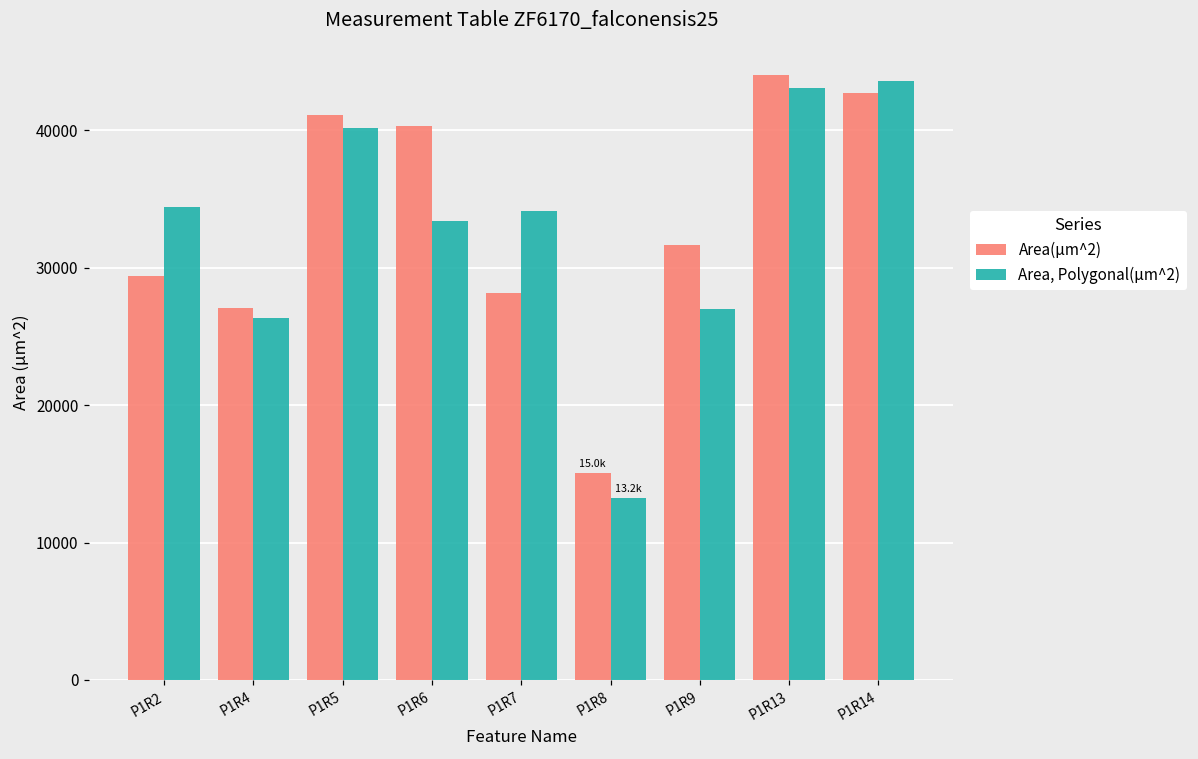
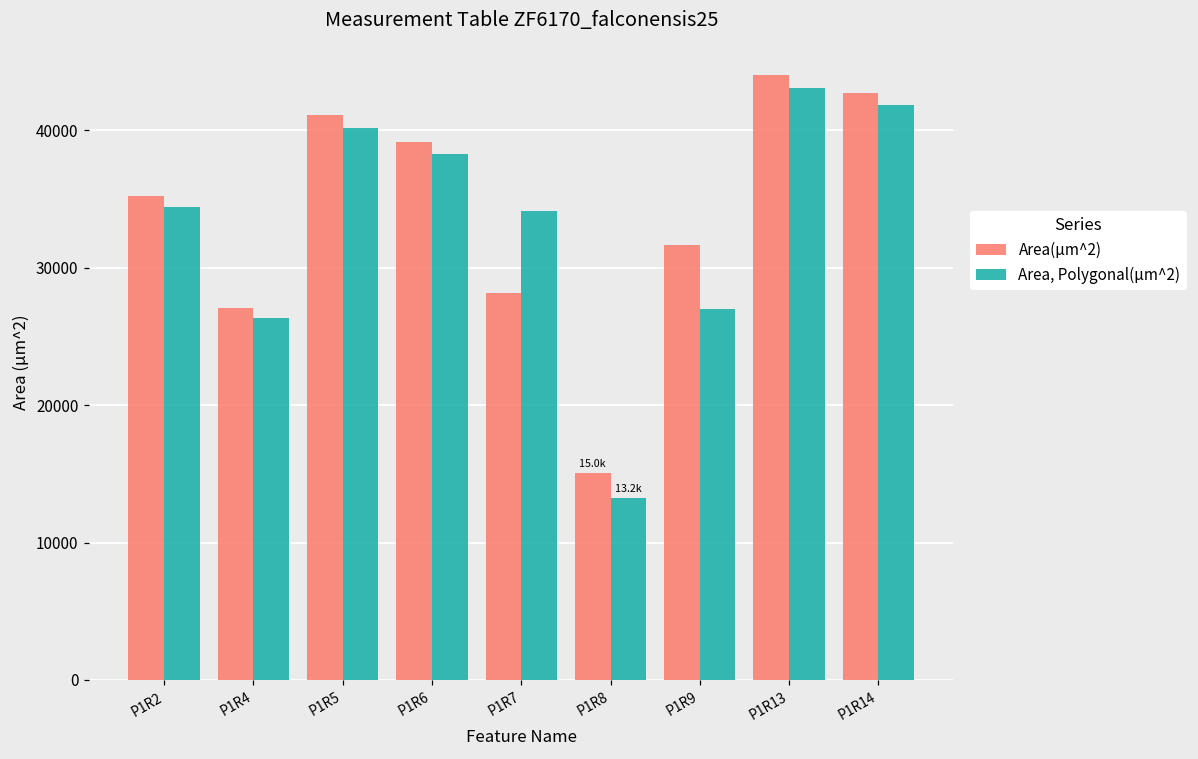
  {
    "Area(µm^2)": {
-     "P1R2": 29400,
+     "P1R2": 35200,
      "P1R4": 27000,
      "P1R5": 41100,
-     "P1R6": 40300,
+     "P1R6": 39200,
      "P1R7": 28200,
      "P1R9": 31600,
      "P1R13": 44000,
      "P1R14": 42800
    },
    "Area, Polygonal(µm^2)": {
      "P1R2": 34400,
      "P1R4": 26300,
      "P1R5": 40200,
-     "P1R6": 33400,
+     "P1R6": 38300,
      "P1R7": 34100,
      "P1R9": 27000,
      "P1R13": 43100,
-     "P1R14": 43600
+     "P1R14": 41800
    }
  }
